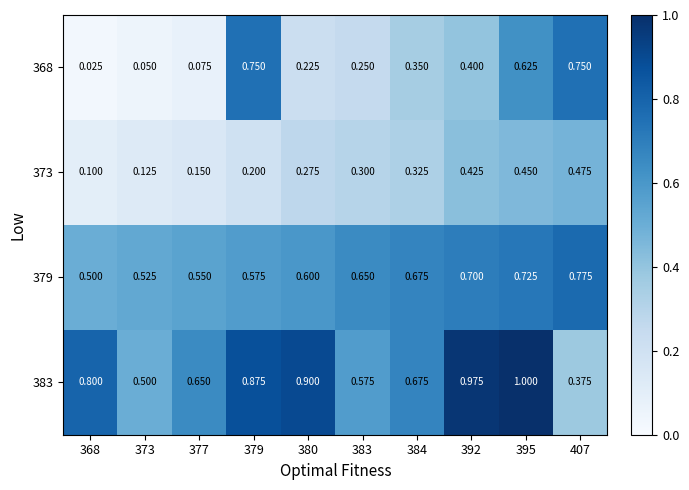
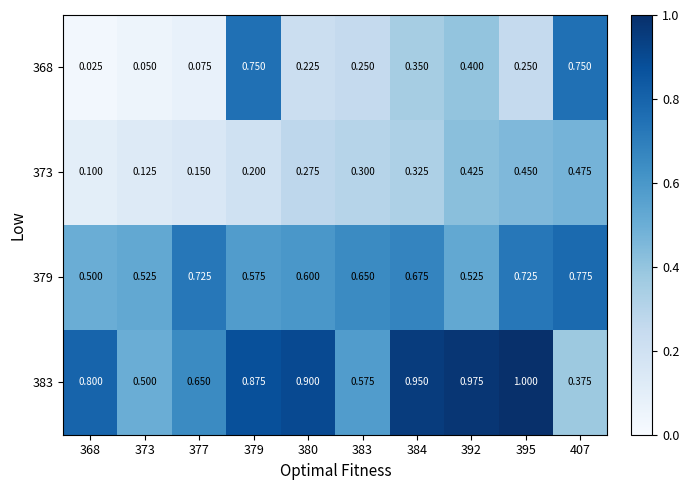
  {
    "368": {
      "368": 0.025,
      "373": 0.050,
      "377": 0.075,
      "379": 0.750,
      "380": 0.225,
      "383": 0.250,
      "384": 0.350,
      "392": 0.400,
-     "395": 0.625,
+     "395": 0.250,
      "407": 0.750
    },
    "373": {
      "368": 0.100,
      "373": 0.125,
      "377": 0.150,
      "379": 0.200,
      "380": 0.275,
      "383": 0.300,
      "384": 0.325,
      "392": 0.425,
      "395": 0.450,
      "407": 0.475
    },
    "379": {
      "368": 0.500,
      "373": 0.525,
-     "377": 0.550,
+     "377": 0.725,
      "379": 0.575,
      "380": 0.600,
      "383": 0.650,
      "384": 0.675,
-     "392": 0.700,
+     "392": 0.525,
      "395": 0.725,
      "407": 0.775
    },
    "383": {
      "368": 0.800,
      "373": 0.500,
      "377": 0.650,
      "379": 0.875,
      "380": 0.900,
      "383": 0.575,
-     "384": 0.675,
+     "384": 0.950,
      "392": 0.975,
      "395": 1.000,
      "407": 0.375
    }
  }
